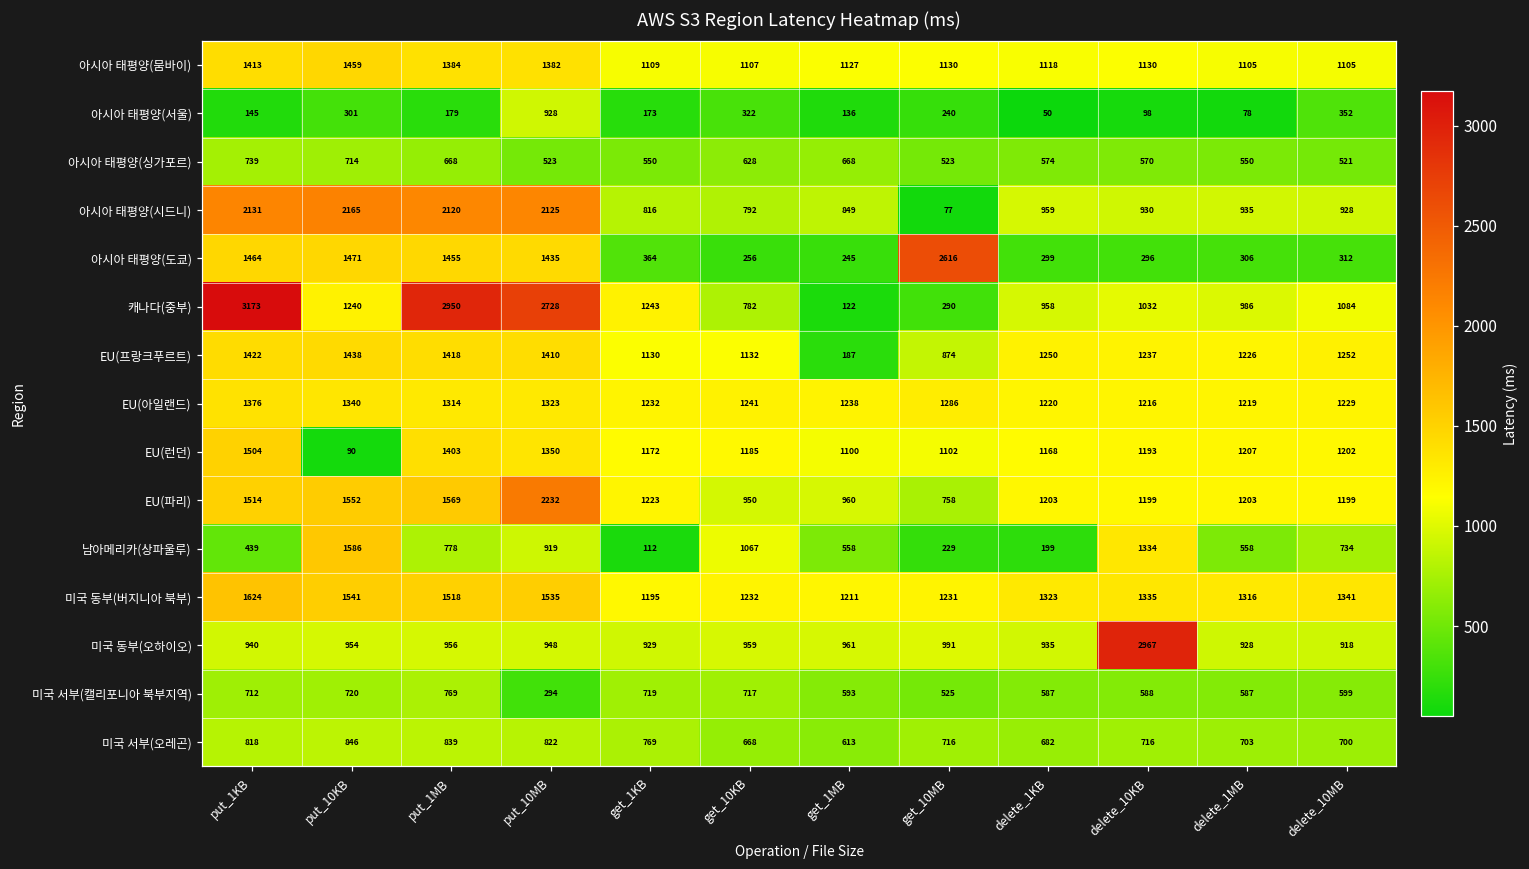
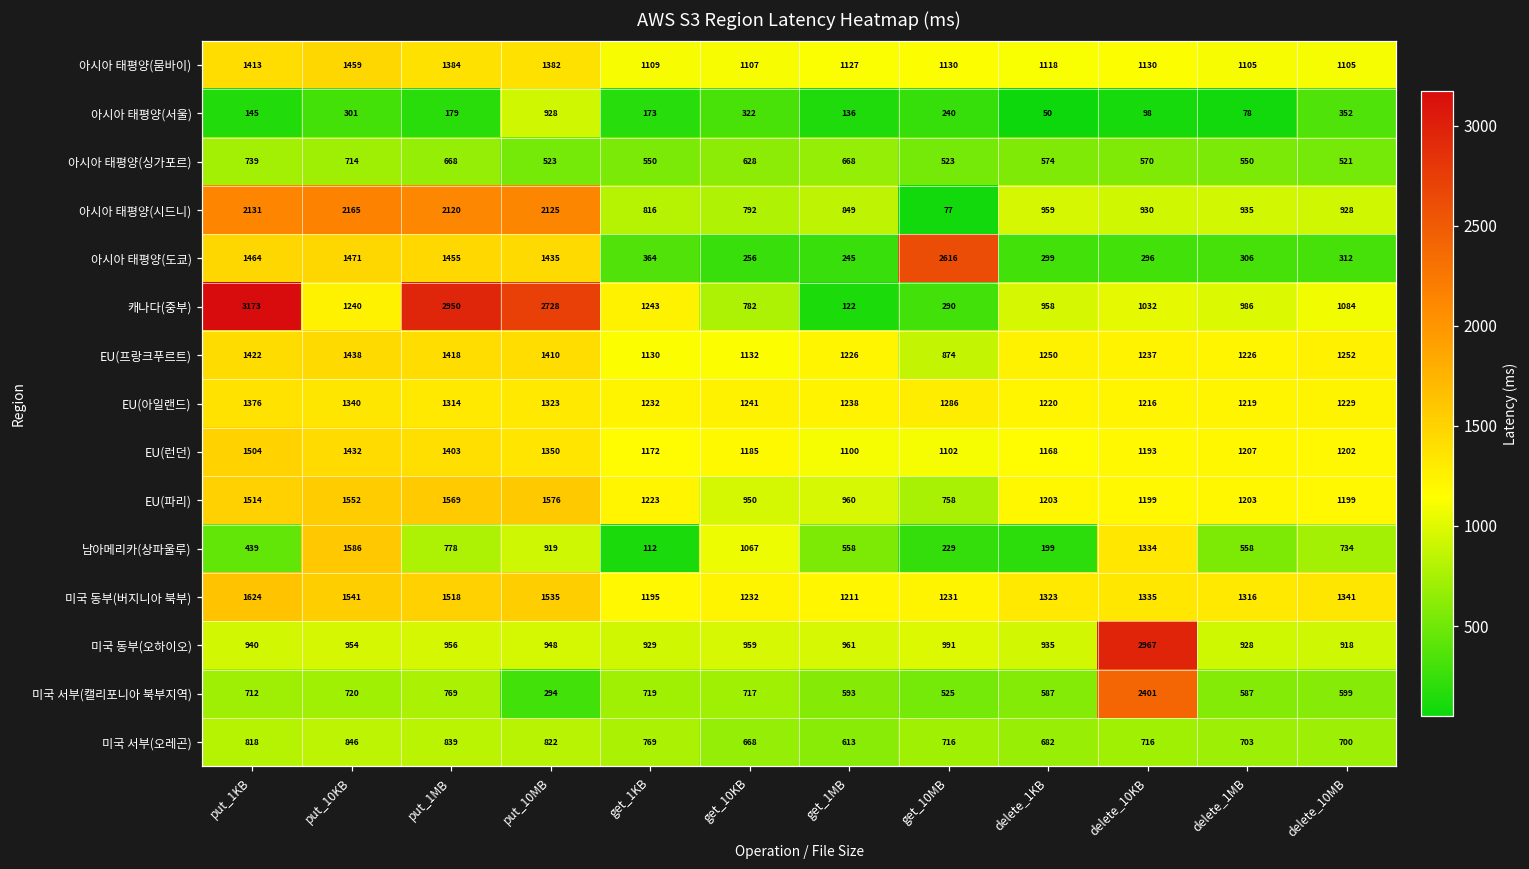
  {
    "아시아 태평양(뭄바이)": {
      "put_1KB": 1413,
      "put_10KB": 1459,
      "put_1MB": 1384,
      "put_10MB": 1382,
      "get_1KB": 1109,
      "get_10KB": 1107,
      "get_1MB": 1127,
      "get_10MB": 1130,
      "delete_1KB": 1118,
      "delete_10KB": 1130,
      "delete_1MB": 1105,
      "delete_10MB": 1105
    },
    "아시아 태평양(서울)": {
      "put_1KB": 145,
      "put_10KB": 301,
      "put_1MB": 179,
      "put_10MB": 928,
      "get_1KB": 173,
      "get_10KB": 322,
      "get_1MB": 136,
      "get_10MB": 240,
      "delete_1KB": 50,
      "delete_10KB": 98,
      "delete_1MB": 78,
      "delete_10MB": 352
    },
    "아시아 태평양(싱가포르)": {
      "put_1KB": 739,
      "put_10KB": 714,
      "put_1MB": 668,
      "put_10MB": 523,
      "get_1KB": 550,
      "get_10KB": 628,
      "get_1MB": 668,
      "get_10MB": 523,
      "delete_1KB": 574,
      "delete_10KB": 570,
      "delete_1MB": 550,
      "delete_10MB": 521
    },
    "아시아 태평양(시드니)": {
      "put_1KB": 2131,
      "put_10KB": 2165,
      "put_1MB": 2120,
      "put_10MB": 2125,
      "get_1KB": 816,
      "get_10KB": 792,
      "get_1MB": 849,
      "get_10MB": 77,
      "delete_1KB": 959,
      "delete_10KB": 930,
      "delete_1MB": 935,
      "delete_10MB": 928
    },
    "아시아 태평양(도쿄)": {
      "put_1KB": 1464,
      "put_10KB": 1471,
      "put_1MB": 1455,
      "put_10MB": 1435,
      "get_1KB": 364,
      "get_10KB": 256,
      "get_1MB": 245,
      "get_10MB": 2616,
      "delete_1KB": 299,
      "delete_10KB": 296,
      "delete_1MB": 306,
      "delete_10MB": 312
    },
    "캐나다(중부)": {
      "put_1KB": 3173,
      "put_10KB": 1240,
      "put_1MB": 2950,
      "put_10MB": 2728,
      "get_1KB": 1243,
      "get_10KB": 782,
      "get_1MB": 122,
      "get_10MB": 290,
      "delete_1KB": 958,
      "delete_10KB": 1032,
      "delete_1MB": 986,
      "delete_10MB": 1084
    },
    "EU(프랑크푸르트)": {
      "put_1KB": 1422,
      "put_10KB": 1438,
      "put_1MB": 1418,
      "put_10MB": 1410,
      "get_1KB": 1130,
      "get_10KB": 1132,
-     "get_1MB": 187,
+     "get_1MB": 1226,
      "get_10MB": 874,
      "delete_1KB": 1250,
      "delete_10KB": 1237,
      "delete_1MB": 1226,
      "delete_10MB": 1252
    },
    "EU(아일랜드)": {
      "put_1KB": 1376,
      "put_10KB": 1340,
      "put_1MB": 1314,
      "put_10MB": 1323,
      "get_1KB": 1232,
      "get_10KB": 1241,
      "get_1MB": 1238,
      "get_10MB": 1286,
      "delete_1KB": 1220,
      "delete_10KB": 1216,
      "delete_1MB": 1219,
      "delete_10MB": 1229
    },
    "EU(런던)": {
      "put_1KB": 1504,
-     "put_10KB": 90,
+     "put_10KB": 1432,
      "put_1MB": 1403,
      "put_10MB": 1350,
      "get_1KB": 1172,
      "get_10KB": 1185,
      "get_1MB": 1100,
      "get_10MB": 1102,
      "delete_1KB": 1168,
      "delete_10KB": 1193,
      "delete_1MB": 1207,
      "delete_10MB": 1202
    },
    "EU(파리)": {
      "put_1KB": 1514,
      "put_10KB": 1552,
      "put_1MB": 1569,
-     "put_10MB": 2232,
+     "put_10MB": 1576,
      "get_1KB": 1223,
      "get_10KB": 950,
      "get_1MB": 960,
      "get_10MB": 758,
      "delete_1KB": 1203,
      "delete_10KB": 1199,
      "delete_1MB": 1203,
      "delete_10MB": 1199
    },
    "남아메리카(상파울루)": {
      "put_1KB": 439,
      "put_10KB": 1586,
      "put_1MB": 778,
      "put_10MB": 919,
      "get_1KB": 112,
      "get_10KB": 1067,
      "get_1MB": 558,
      "get_10MB": 229,
      "delete_1KB": 199,
      "delete_10KB": 1334,
      "delete_1MB": 558,
      "delete_10MB": 734
    },
    "미국 동부(버지니아 북부)": {
      "put_1KB": 1624,
      "put_10KB": 1541,
      "put_1MB": 1518,
      "put_10MB": 1535,
      "get_1KB": 1195,
      "get_10KB": 1232,
      "get_1MB": 1211,
      "get_10MB": 1231,
      "delete_1KB": 1323,
      "delete_10KB": 1335,
      "delete_1MB": 1316,
      "delete_10MB": 1341
    },
    "미국 동부(오하이오)": {
      "put_1KB": 940,
      "put_10KB": 954,
      "put_1MB": 956,
      "put_10MB": 948,
      "get_1KB": 929,
      "get_10KB": 959,
      "get_1MB": 961,
      "get_10MB": 991,
      "delete_1KB": 935,
      "delete_10KB": 2967,
      "delete_1MB": 928,
      "delete_10MB": 918
    },
    "미국 서부(캘리포니아 북부지역)": {
      "put_1KB": 712,
      "put_10KB": 720,
      "put_1MB": 769,
      "put_10MB": 294,
      "get_1KB": 719,
      "get_10KB": 717,
      "get_1MB": 593,
      "get_10MB": 525,
      "delete_1KB": 587,
-     "delete_10KB": 588,
+     "delete_10KB": 2401,
      "delete_1MB": 587,
      "delete_10MB": 599
    },
    "미국 서부(오레곤)": {
      "put_1KB": 818,
      "put_10KB": 846,
      "put_1MB": 839,
      "put_10MB": 822,
      "get_1KB": 769,
      "get_10KB": 668,
      "get_1MB": 613,
      "get_10MB": 716,
      "delete_1KB": 682,
      "delete_10KB": 716,
      "delete_1MB": 703,
      "delete_10MB": 700
    }
  }
